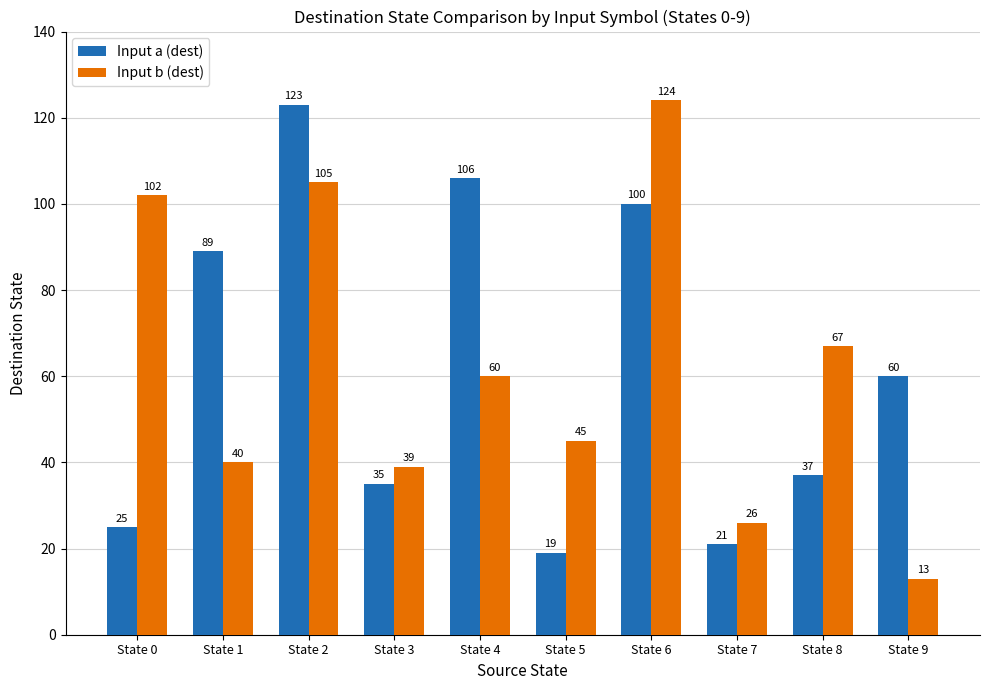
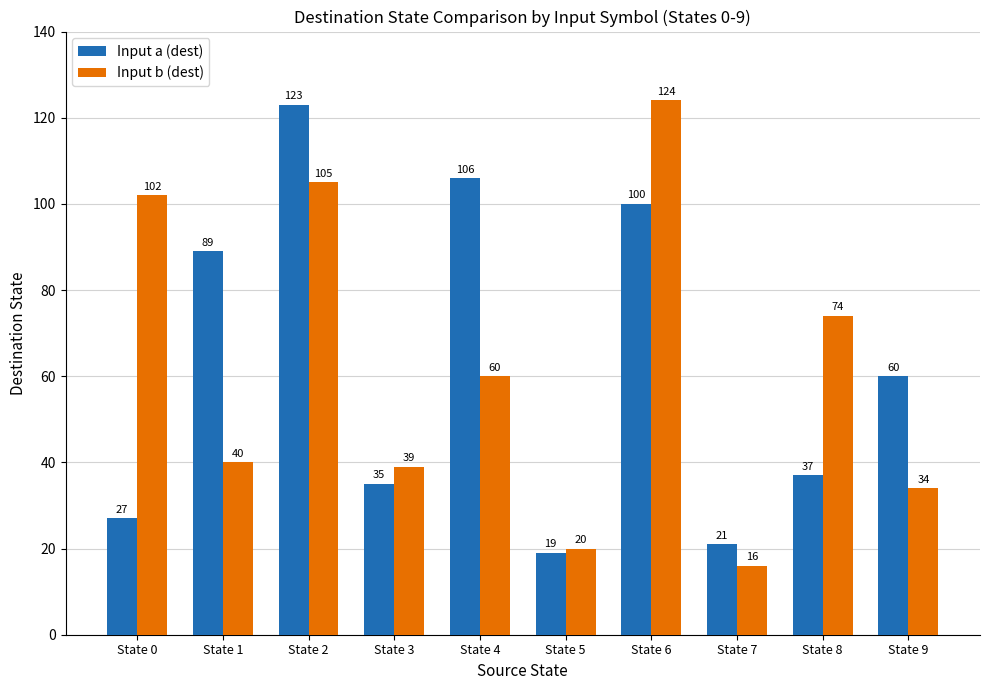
  {
    "Input a (dest)": {
-     "State 0": 25,
+     "State 0": 27,
      "State 1": 89,
      "State 2": 123,
      "State 3": 35,
      "State 4": 106,
      "State 5": 19,
      "State 6": 100,
      "State 7": 21,
      "State 8": 37,
      "State 9": 60
    },
    "Input b (dest)": {
      "State 0": 102,
      "State 1": 40,
      "State 2": 105,
      "State 3": 39,
      "State 4": 60,
-     "State 5": 45,
+     "State 5": 20,
      "State 6": 124,
-     "State 7": 26,
-     "State 8": 67,
-     "State 9": 13
+     "State 7": 16,
+     "State 8": 74,
+     "State 9": 34
    }
  }
